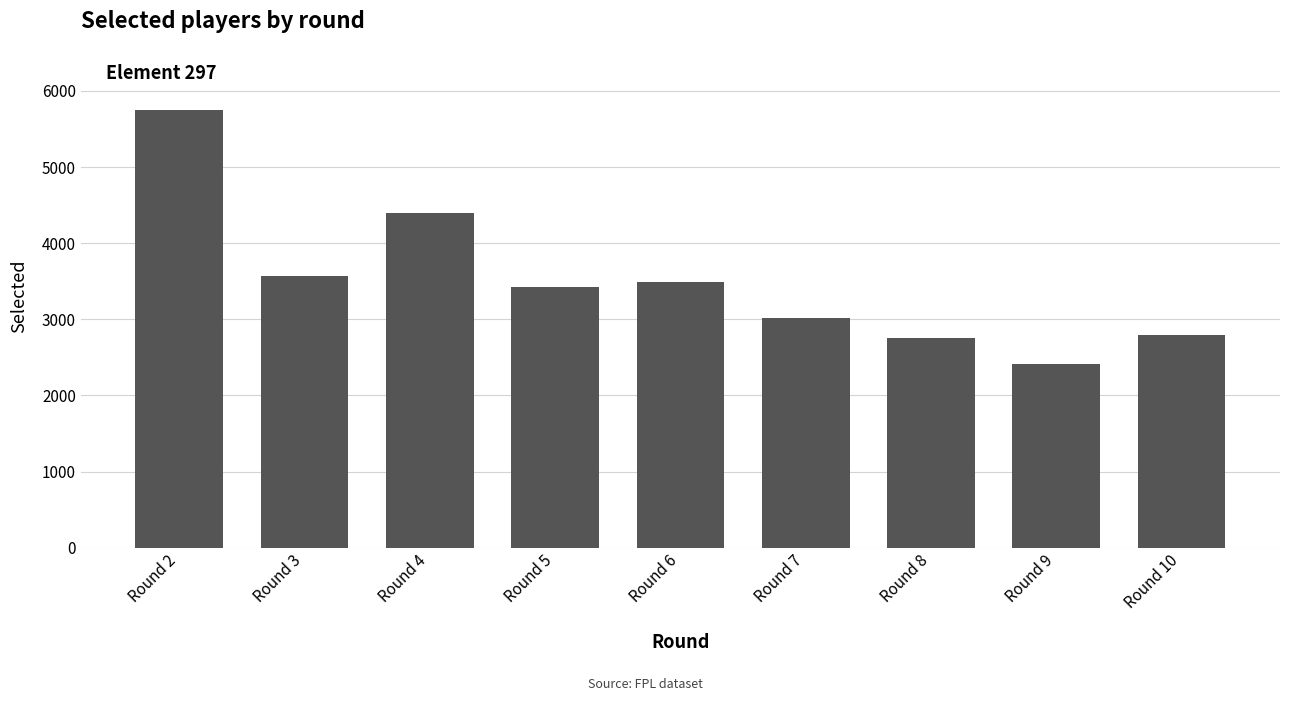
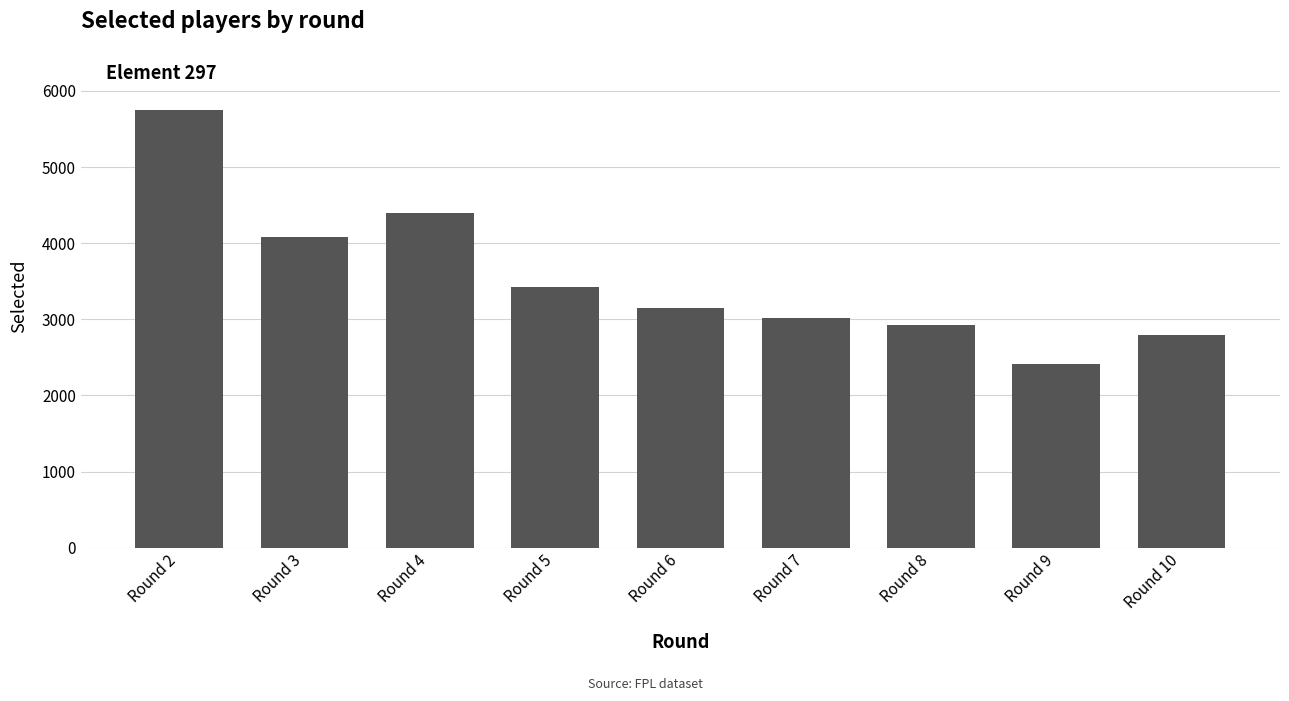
  {
    "Round 2": 5700,
-   "Round 3": 3600,
+   "Round 3": 4100,
    "Round 4": 4400,
    "Round 5": 3400,
-   "Round 6": 3500,
+   "Round 6": 3100,
    "Round 7": 3000,
-   "Round 8": 2800,
+   "Round 8": 2900,
    "Round 9": 2400,
    "Round 10": 2800
  }
